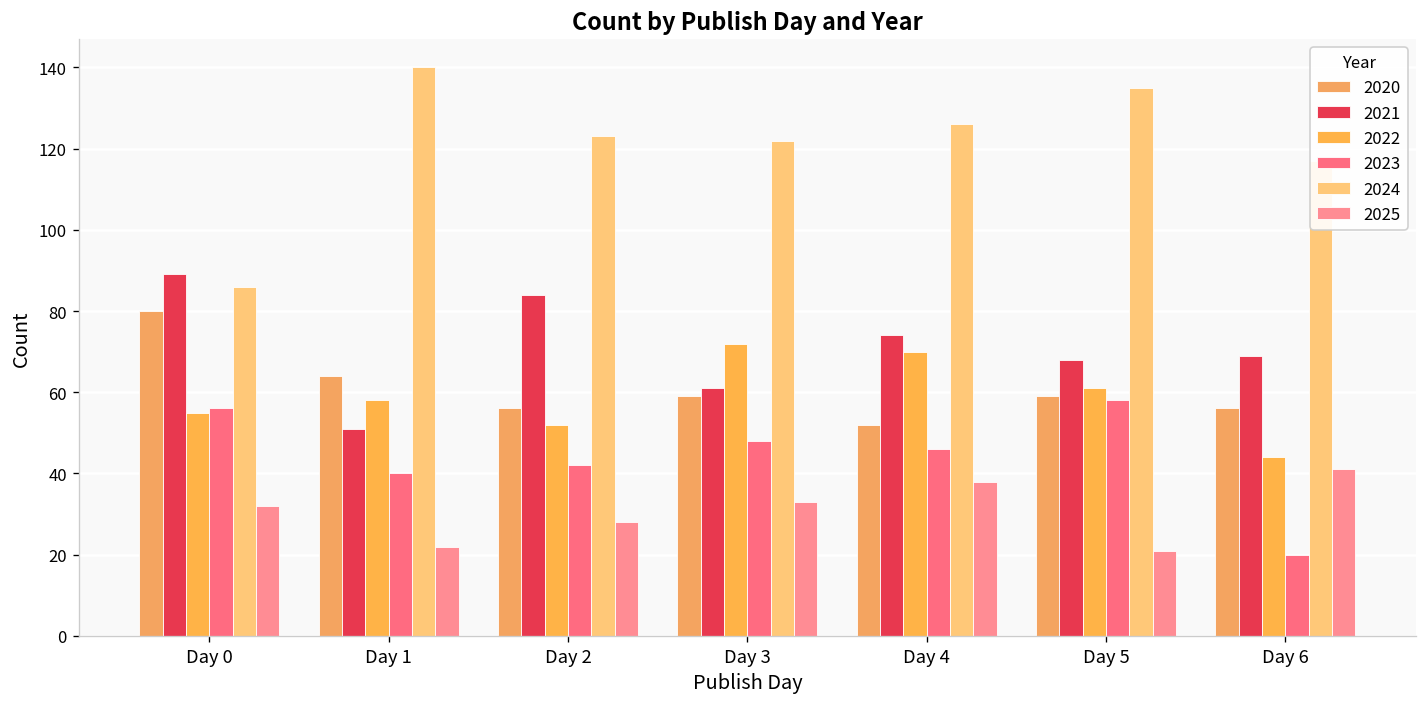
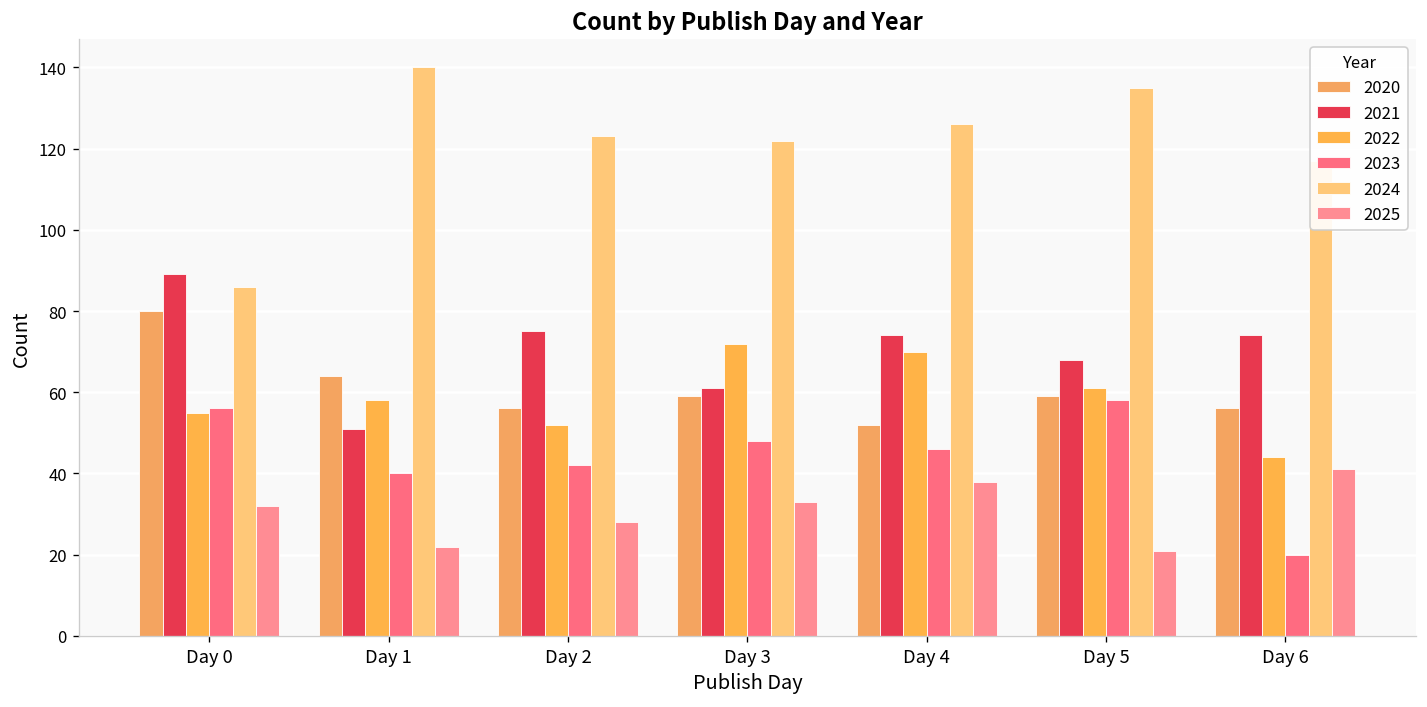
  {
    "2021": {
      "Day 0": 89,
      "Day 1": 51,
-     "Day 2": 84,
+     "Day 2": 75,
      "Day 3": 61,
      "Day 4": 74,
      "Day 5": 68,
-     "Day 6": 69
+     "Day 6": 74
    }
  }
